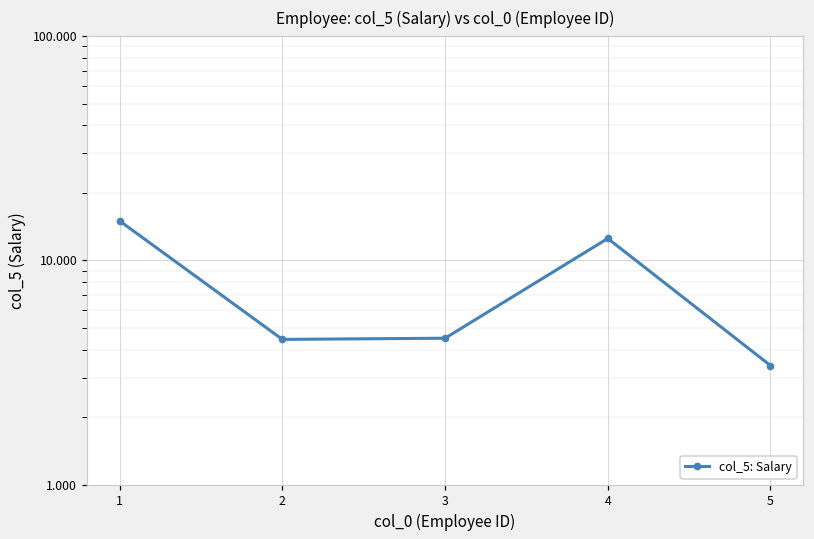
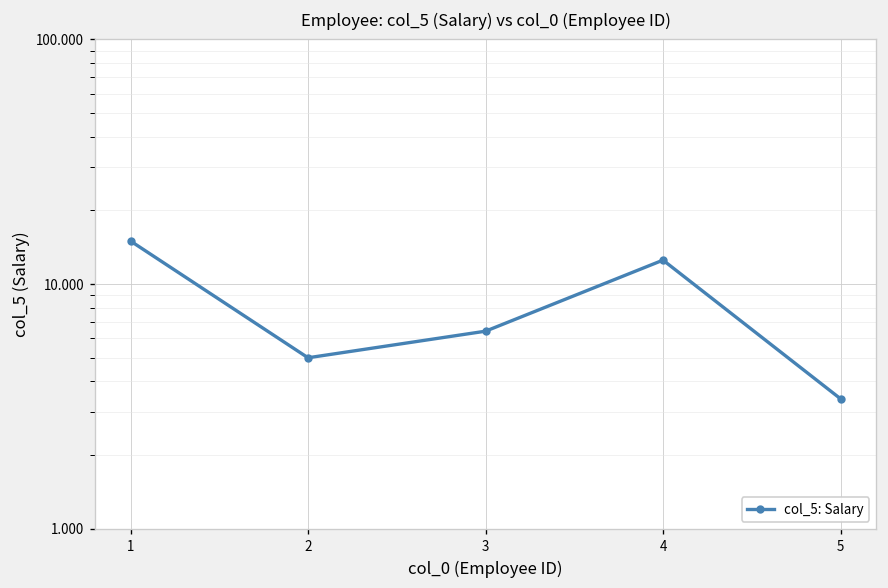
  {
    "1": 15,
-   "2": 4.4,
-   "3": 4.5,
+   "2": 5.0,
+   "3": 6.4,
    "4": 13,
    "5": 3.4
  }
